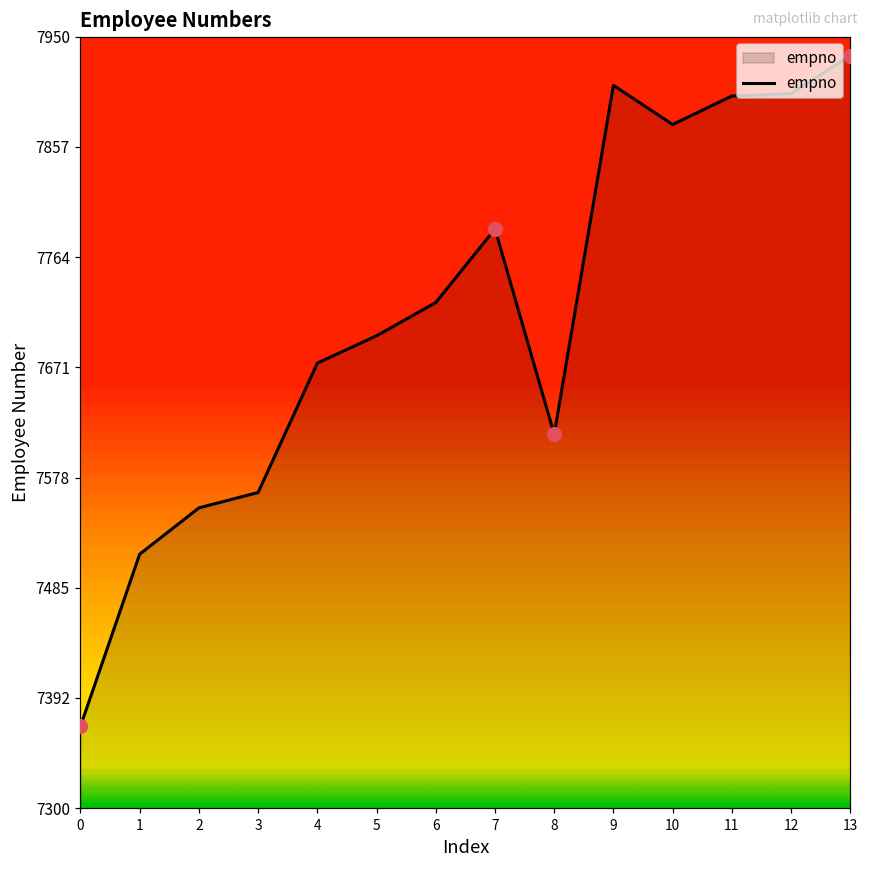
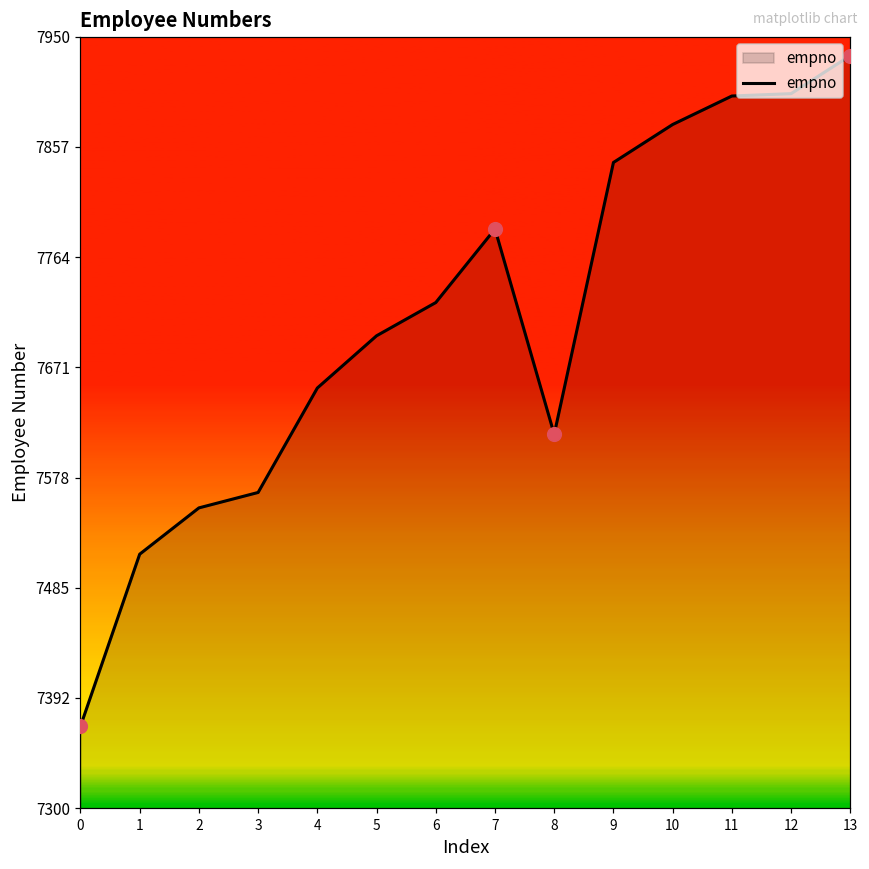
  {
    "empno": {
      "1": 7514,
      "2": 7553,
      "3": 7566,
-     "4": 7675,
+     "4": 7654,
      "5": 7698,
      "6": 7726,
-     "9": 7909,
+     "9": 7844,
      "10": 7876,
      "11": 7900
    }
  }
